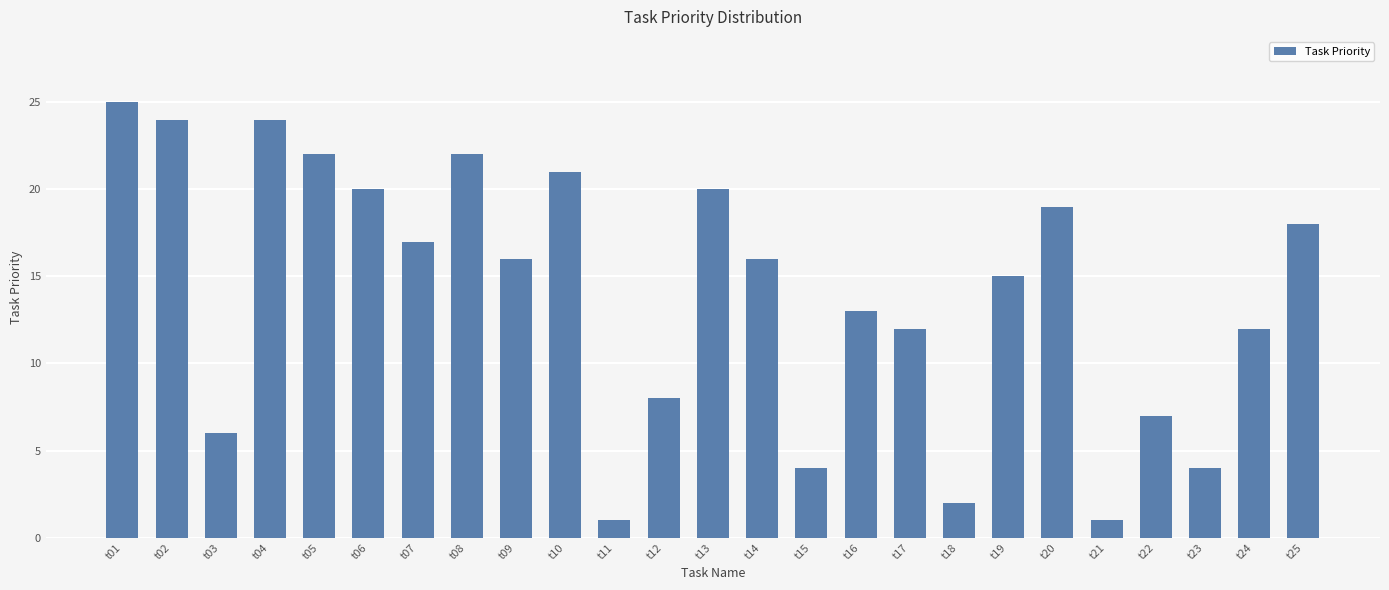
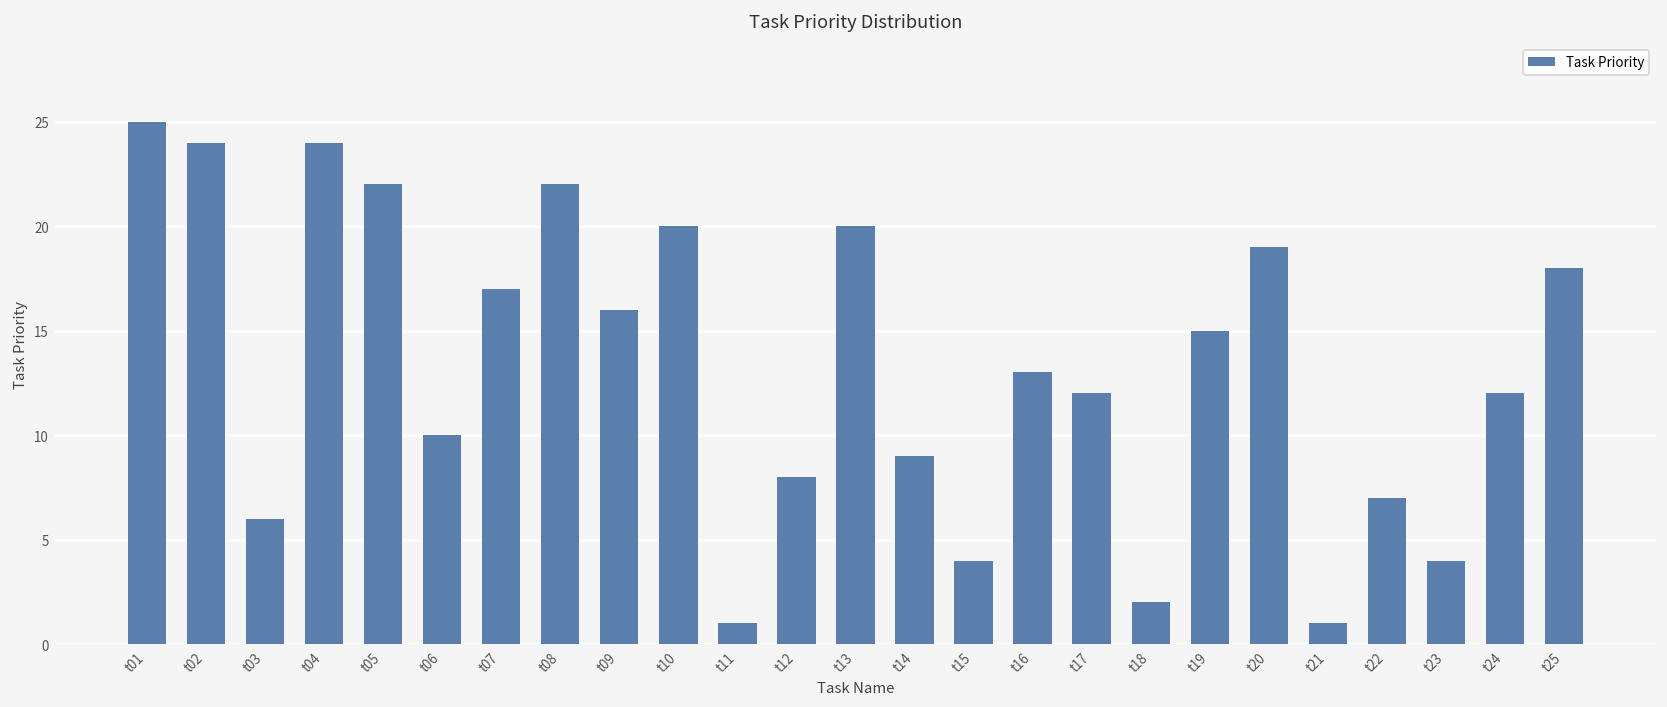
  {
    "t01": 25,
    "t02": 24,
    "t03": 6,
    "t04": 24,
    "t05": 22,
-   "t06": 20,
+   "t06": 10,
    "t07": 17,
    "t08": 22,
    "t09": 16,
-   "t10": 21,
+   "t10": 20,
    "t11": 1,
    "t12": 8,
    "t13": 20,
-   "t14": 16,
+   "t14": 9,
    "t15": 4,
    "t16": 13,
    "t17": 12,
    "t18": 2,
    "t19": 15,
    "t20": 19,
    "t21": 1,
    "t22": 7,
    "t23": 4,
    "t24": 12,
    "t25": 18
  }
